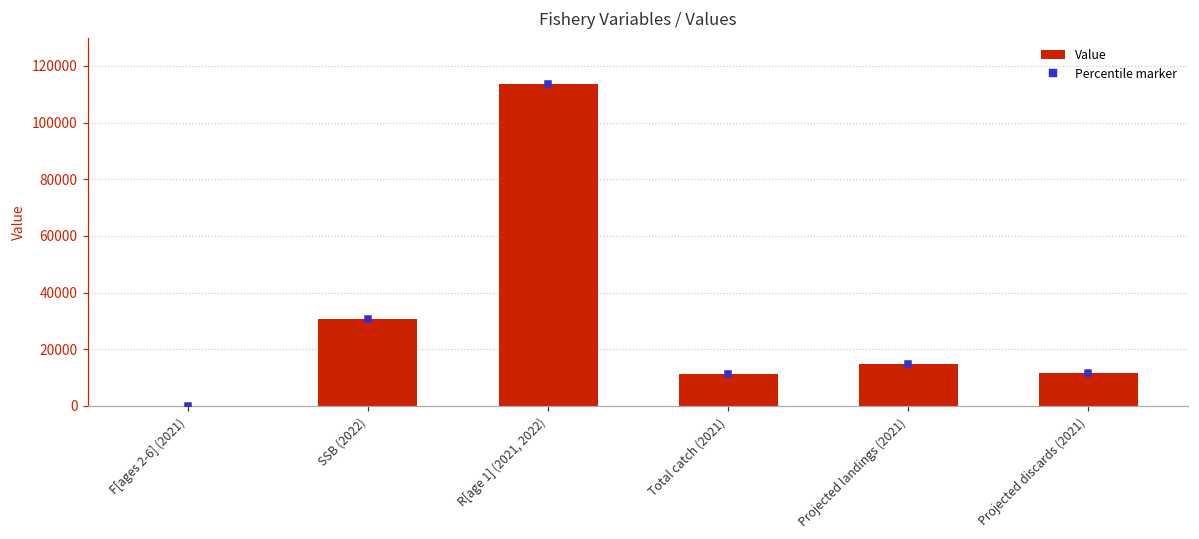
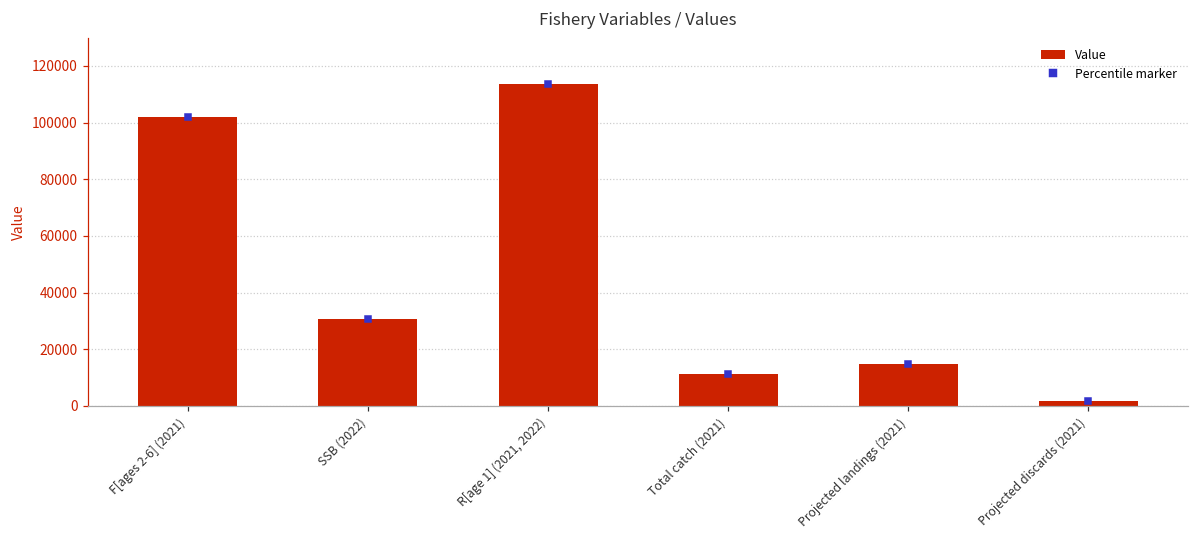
  {
    "Value": {
-     "F[ages 2-6] (2021)": 0,
+     "F[ages 2-6] (2021)": 102000,
      "SSB (2022)": 31000,
      "R[age 1] (2021, 2022)": 114000,
      "Total catch (2021)": 11000,
      "Projected landings (2021)": 15000,
-     "Projected discards (2021)": 12000
+     "Projected discards (2021)": 2000
    }
  }
